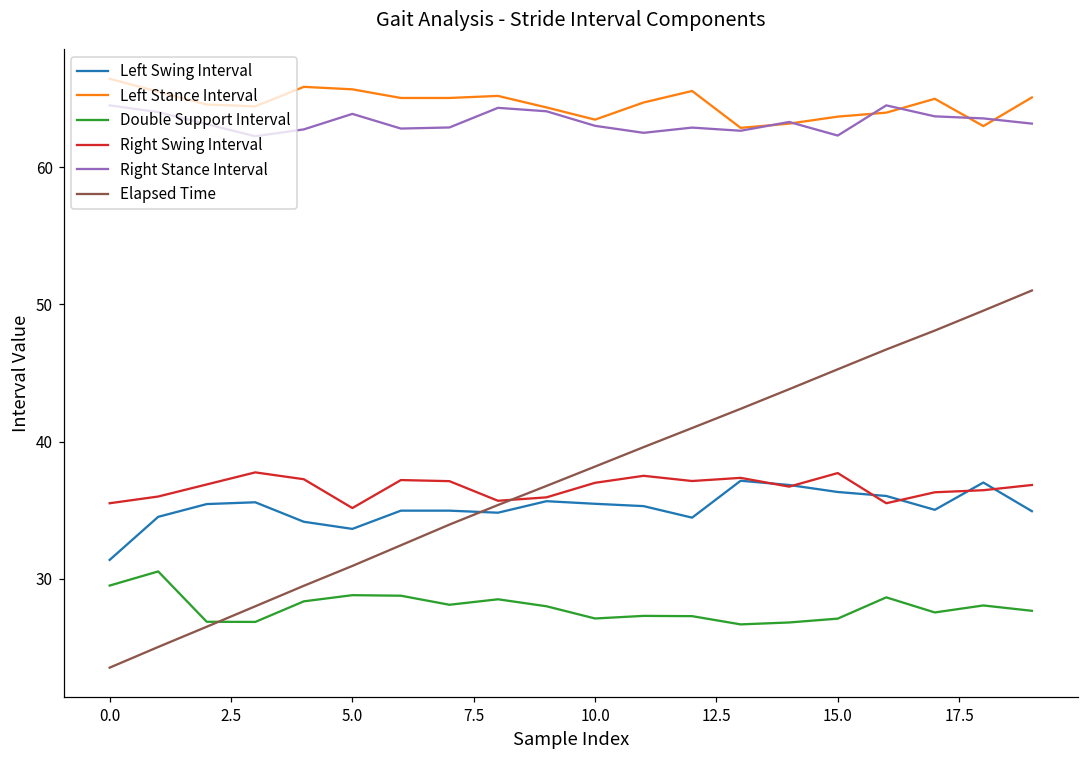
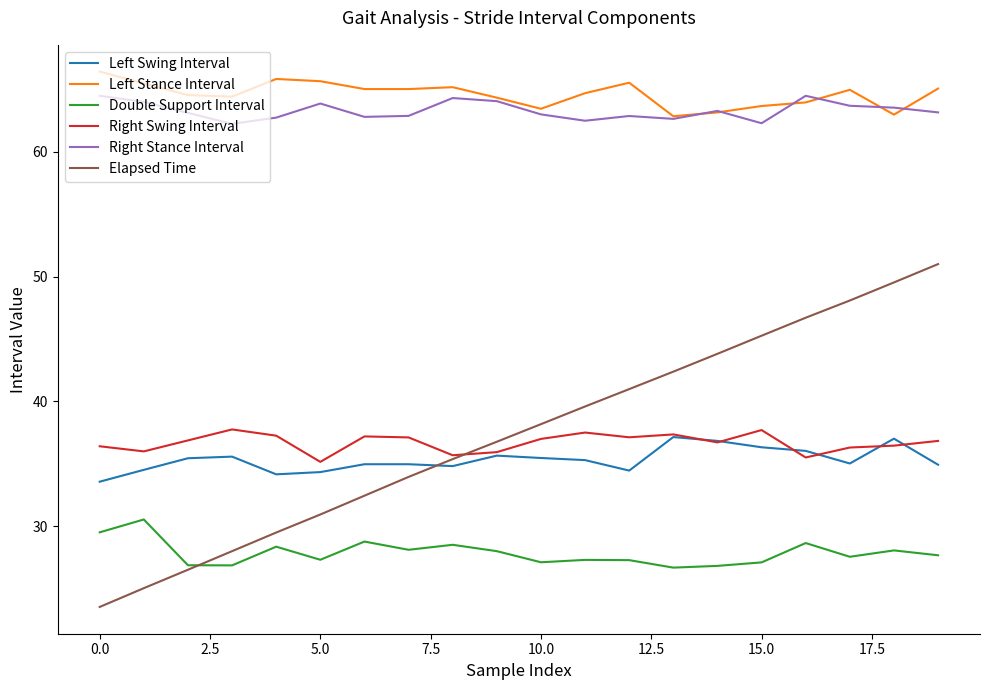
  {
    "Left Swing Interval": {
-     "0.0": 31.4,
-     "5.0": 33.6,
+     "0.0": 33.6,
+     "5.0": 34.3,
      "10.0": 35.5,
      "15.0": 36.3
    },
    "Left Stance Interval": {
      "5.0": 65.7,
      "10.0": 63.5,
      "15.0": 63.7
    },
    "Double Support Interval": {
      "0.0": 29.5,
-     "5.0": 28.8,
+     "5.0": 27.3,
      "10.0": 27.1,
      "15.0": 27.1
    },
    "Right Swing Interval": {
-     "0.0": 35.5,
+     "0.0": 36.4,
      "5.0": 35.2,
      "10.0": 37.0,
      "15.0": 37.7
    },
    "Right Stance Interval": {
      "5.0": 63.9,
      "10.0": 63.0,
      "15.0": 62.3
    },
    "Elapsed Time": {
      "0.0": 23.5,
      "5.0": 30.9,
      "10.0": 38.2,
      "15.0": 45.3
    }
  }
